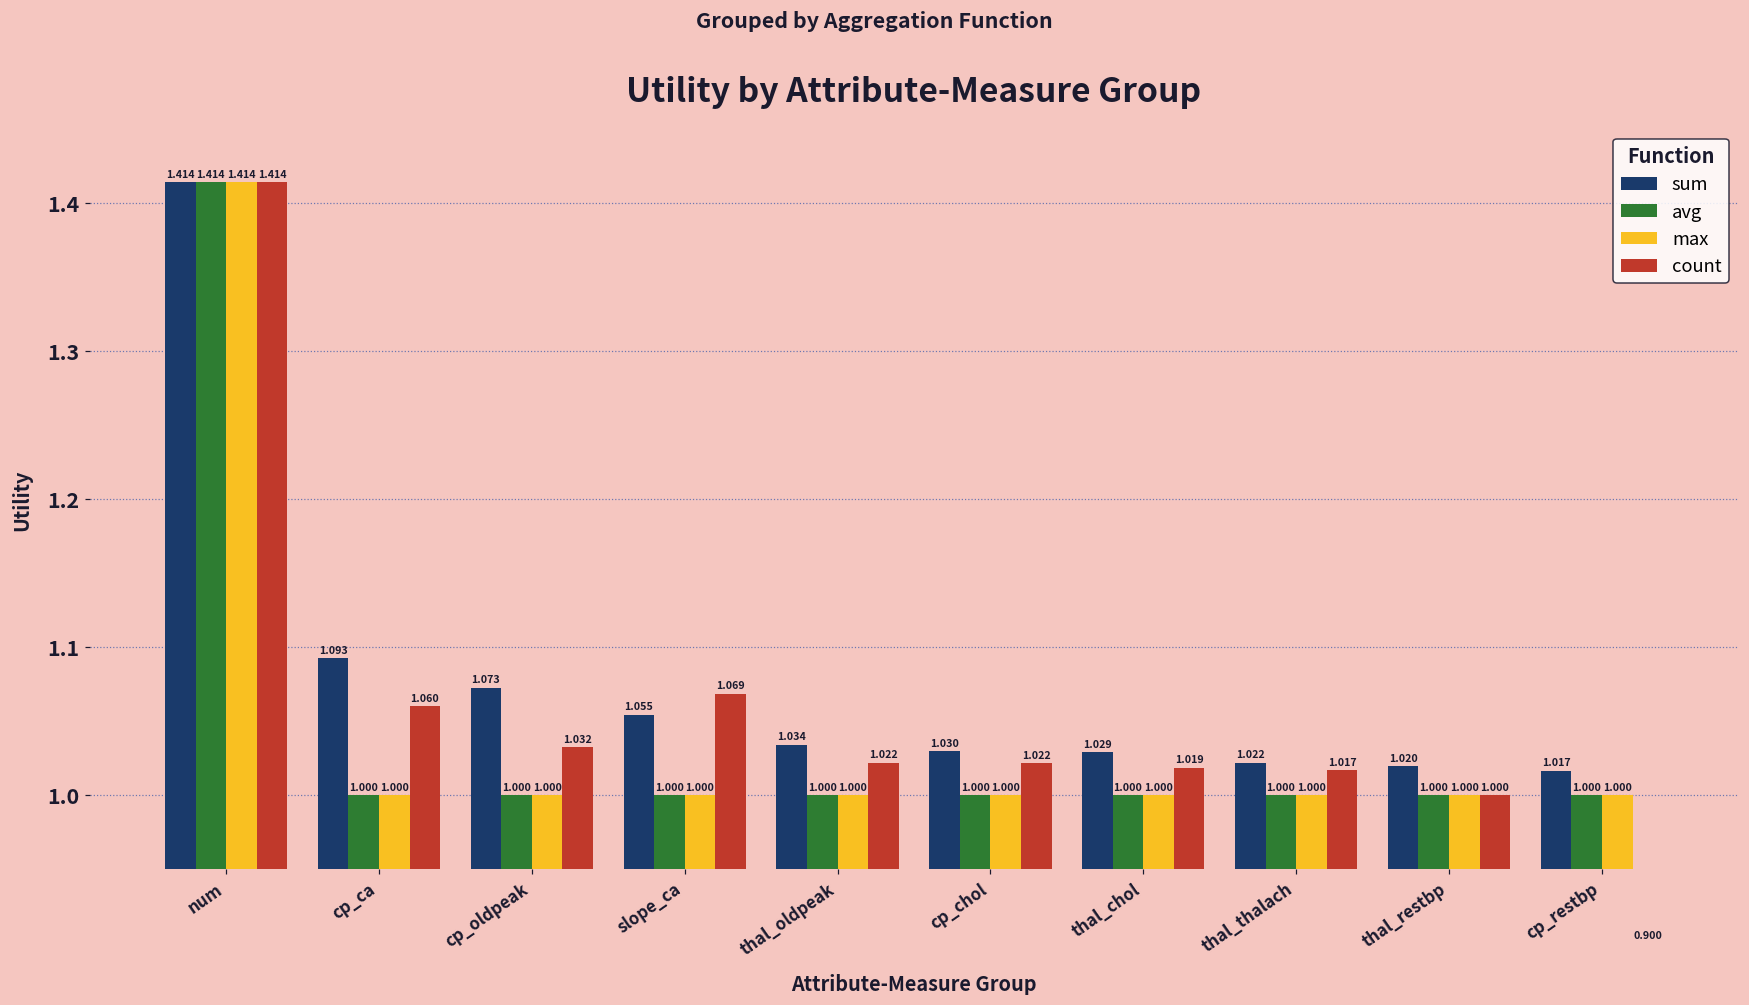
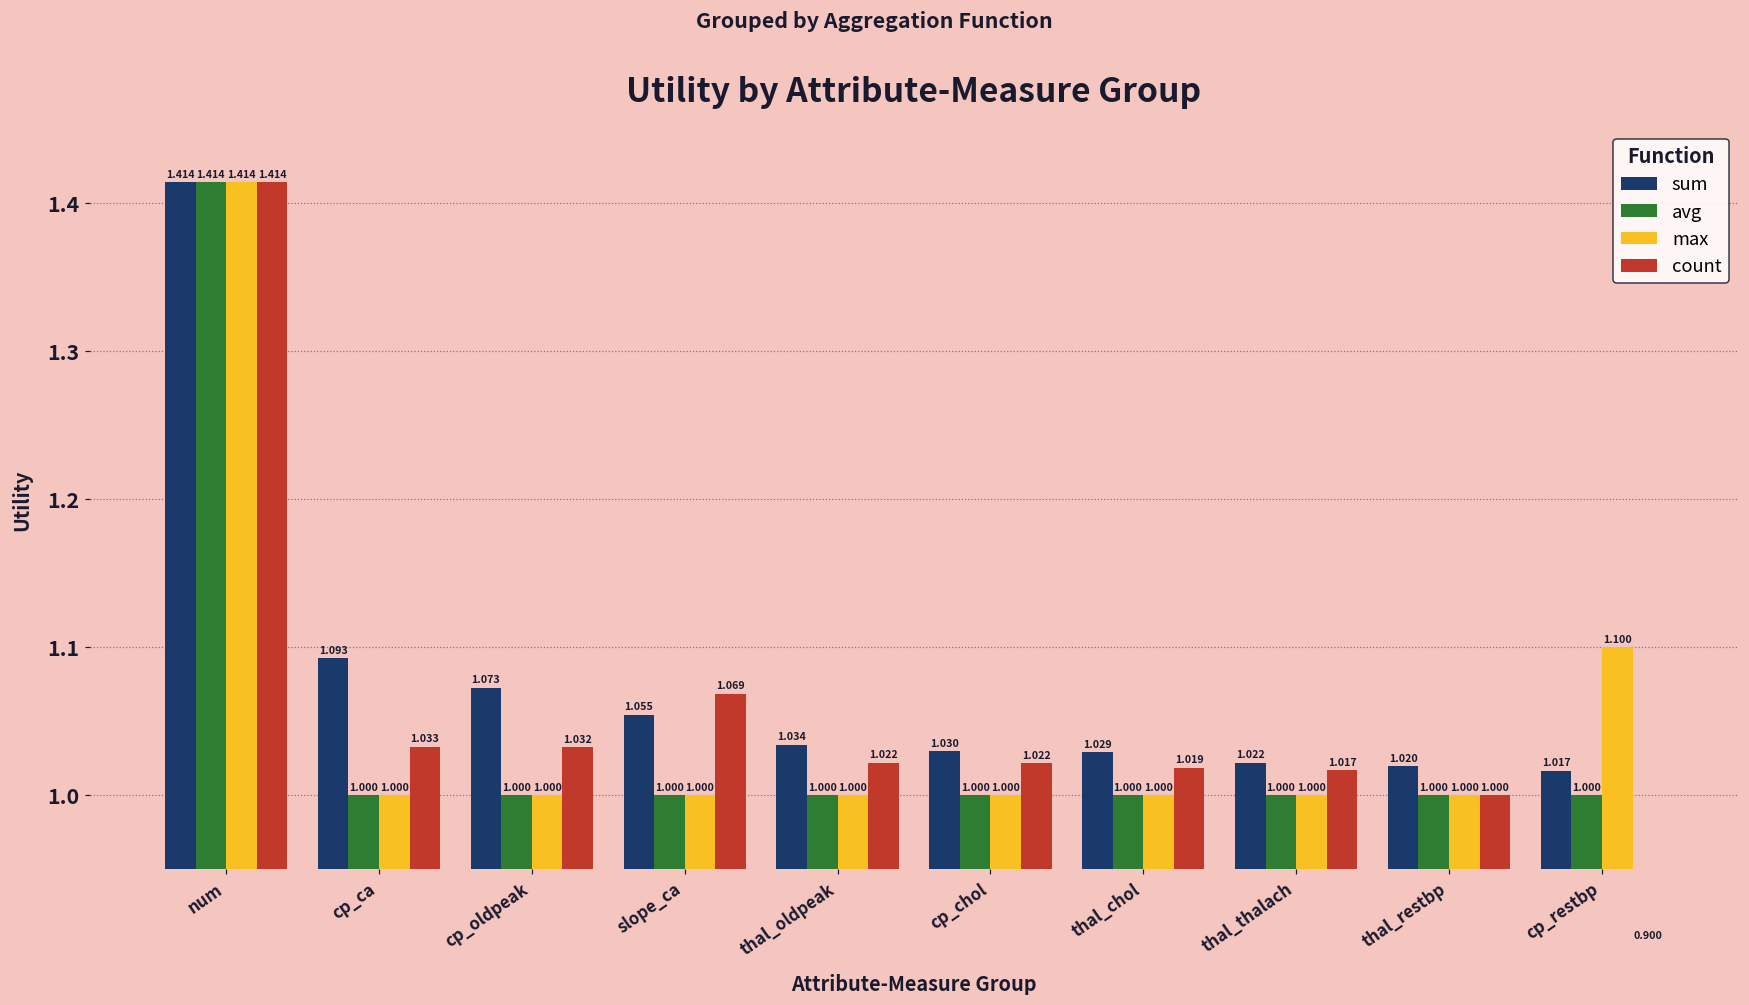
  {
    "sum": {
      "num": 1.414,
      "cp_ca": 1.093,
      "cp_oldpeak": 1.073,
      "slope_ca": 1.055,
      "thal_oldpeak": 1.034,
      "cp_chol": 1.030,
      "thal_chol": 1.029,
      "thal_thalach": 1.022,
      "thal_restbp": 1.020,
      "cp_restbp": 1.017
    },
    "avg": {
      "num": 1.414,
      "cp_ca": 1.000,
      "cp_oldpeak": 1.000,
      "slope_ca": 1.000,
      "thal_oldpeak": 1.000,
      "cp_chol": 1.000,
      "thal_chol": 1.000,
      "thal_thalach": 1.000,
      "thal_restbp": 1.000,
      "cp_restbp": 1.000
    },
    "max": {
      "num": 1.414,
      "cp_ca": 1.000,
      "cp_oldpeak": 1.000,
      "slope_ca": 1.000,
      "thal_oldpeak": 1.000,
      "cp_chol": 1.000,
      "thal_chol": 1.000,
      "thal_thalach": 1.000,
      "thal_restbp": 1.000,
-     "cp_restbp": 1.000
+     "cp_restbp": 1.100
    },
    "count": {
      "num": 1.414,
-     "cp_ca": 1.060,
+     "cp_ca": 1.033,
      "cp_oldpeak": 1.032,
      "slope_ca": 1.069,
      "thal_oldpeak": 1.022,
      "cp_chol": 1.022,
      "thal_chol": 1.019,
      "thal_thalach": 1.017,
      "thal_restbp": 1.000
    }
  }
